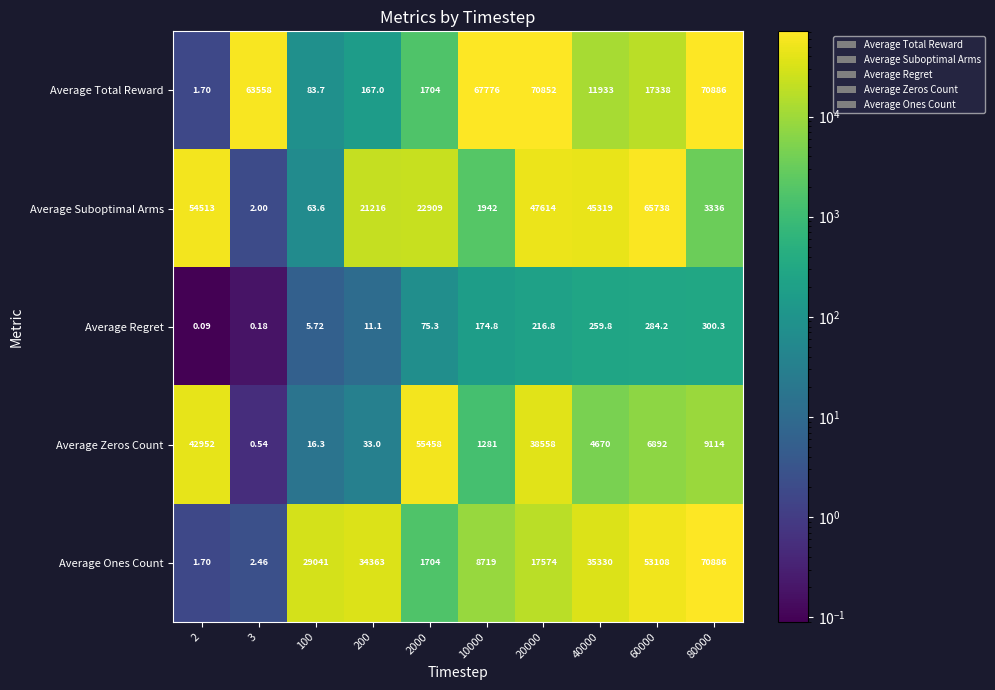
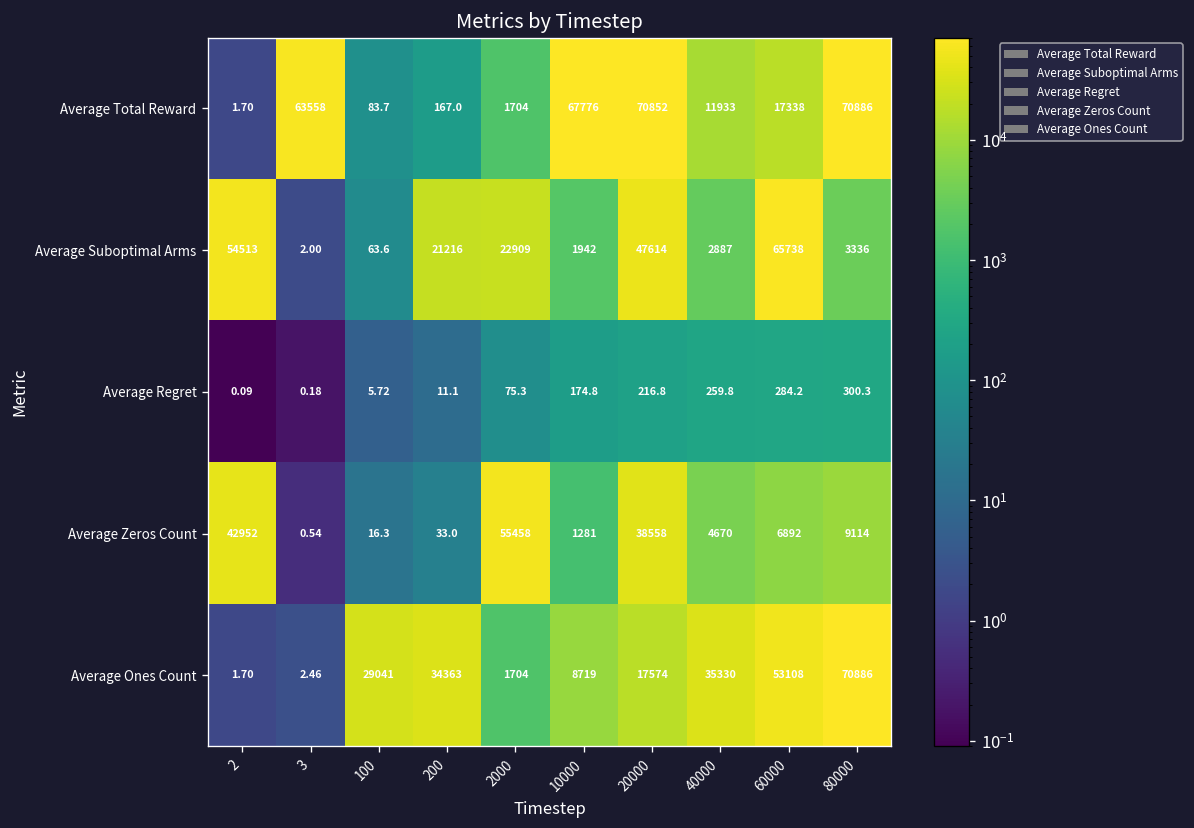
  {
    "Average Total Reward": {
      "2": 1.70,
      "3": 63558,
      "100": 83.7,
      "200": 167.0,
      "2000": 1704,
      "10000": 67776,
      "20000": 70852,
      "40000": 11933,
      "60000": 17338,
      "80000": 70886
    },
    "Average Suboptimal Arms": {
      "2": 54513,
      "3": 2.00,
      "100": 63.6,
      "200": 21216,
      "2000": 22909,
      "10000": 1942,
      "20000": 47614,
-     "40000": 45319,
+     "40000": 2887,
      "60000": 65738,
      "80000": 3336
    },
    "Average Regret": {
      "2": 0.09,
      "3": 0.18,
      "100": 5.72,
      "200": 11.1,
      "2000": 75.3,
      "10000": 174.8,
      "20000": 216.8,
      "40000": 259.8,
      "60000": 284.2,
      "80000": 300.3
    },
    "Average Zeros Count": {
      "2": 42952,
      "3": 0.54,
      "100": 16.3,
      "200": 33.0,
      "2000": 55458,
      "10000": 1281,
      "20000": 38558,
      "40000": 4670,
      "60000": 6892,
      "80000": 9114
    },
    "Average Ones Count": {
      "2": 1.70,
      "3": 2.46,
      "100": 29041,
      "200": 34363,
      "2000": 1704,
      "10000": 8719,
      "20000": 17574,
      "40000": 35330,
      "60000": 53108,
      "80000": 70886
    }
  }
